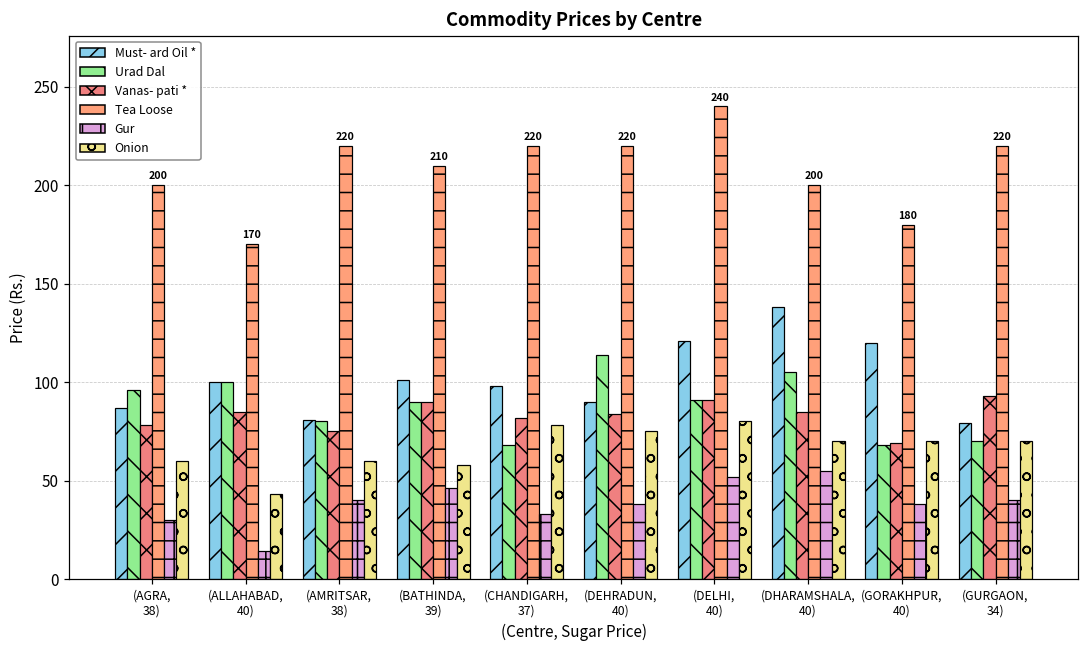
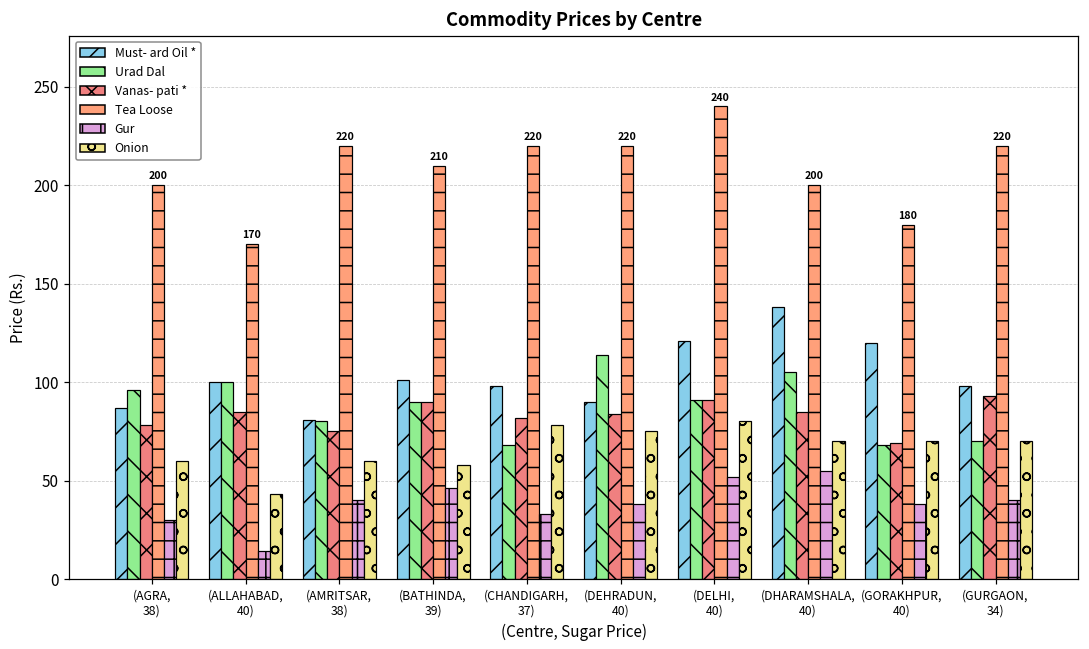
  {
    "Must- ard Oil *": {
      "(AGRA, 38)": 87,
      "(ALLAHABAD, 40)": 100,
      "(AMRITSAR, 38)": 81,
      "(BATHINDA, 39)": 101,
      "(CHANDIGARH, 37)": 98,
      "(DEHRADUN, 40)": 90,
      "(DELHI, 40)": 121,
      "(DHARAMSHALA, 40)": 138,
      "(GORAKHPUR, 40)": 120,
-     "(GURGAON, 34)": 79
+     "(GURGAON, 34)": 98
    },
    "Urad Dal": {
      "(AGRA, 38)": 96,
      "(ALLAHABAD, 40)": 100,
      "(AMRITSAR, 38)": 80,
      "(BATHINDA, 39)": 90,
      "(CHANDIGARH, 37)": 68,
      "(DEHRADUN, 40)": 114,
      "(DELHI, 40)": 91,
      "(DHARAMSHALA, 40)": 105,
      "(GORAKHPUR, 40)": 68,
      "(GURGAON, 34)": 70
    },
    "Gur": {
      "(AGRA, 38)": 30,
      "(ALLAHABAD, 40)": 14,
      "(AMRITSAR, 38)": 40,
      "(BATHINDA, 39)": 46,
      "(CHANDIGARH, 37)": 33,
      "(DEHRADUN, 40)": 38,
      "(DELHI, 40)": 52,
      "(DHARAMSHALA, 40)": 55,
      "(GORAKHPUR, 40)": 38,
      "(GURGAON, 34)": 40
    },
    "Onion": {
      "(AGRA, 38)": 60,
      "(ALLAHABAD, 40)": 43,
      "(AMRITSAR, 38)": 60,
      "(BATHINDA, 39)": 58,
      "(CHANDIGARH, 37)": 78,
      "(DEHRADUN, 40)": 75,
      "(DELHI, 40)": 80,
      "(DHARAMSHALA, 40)": 70,
      "(GORAKHPUR, 40)": 70,
      "(GURGAON, 34)": 70
    }
  }
